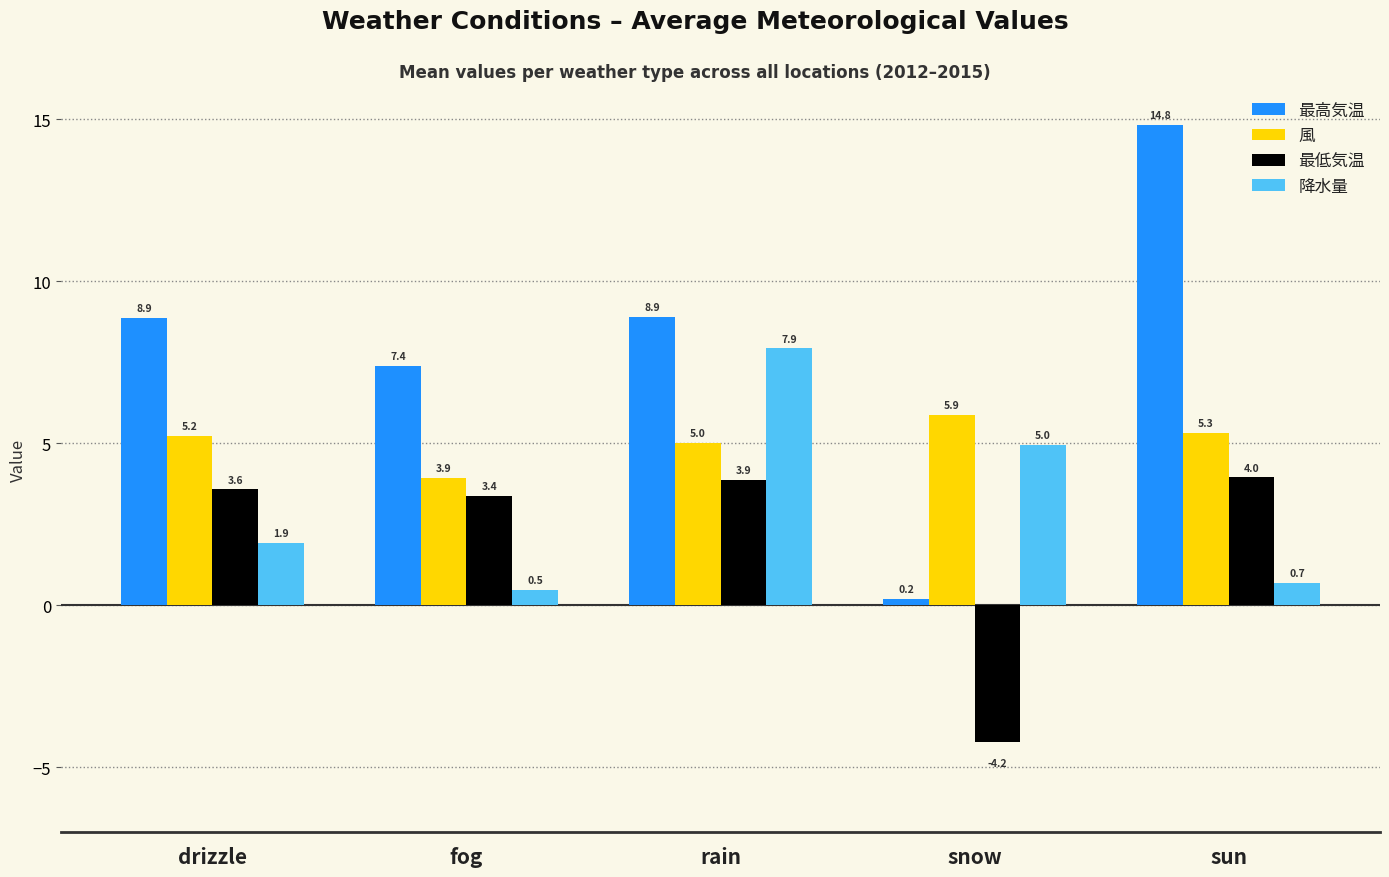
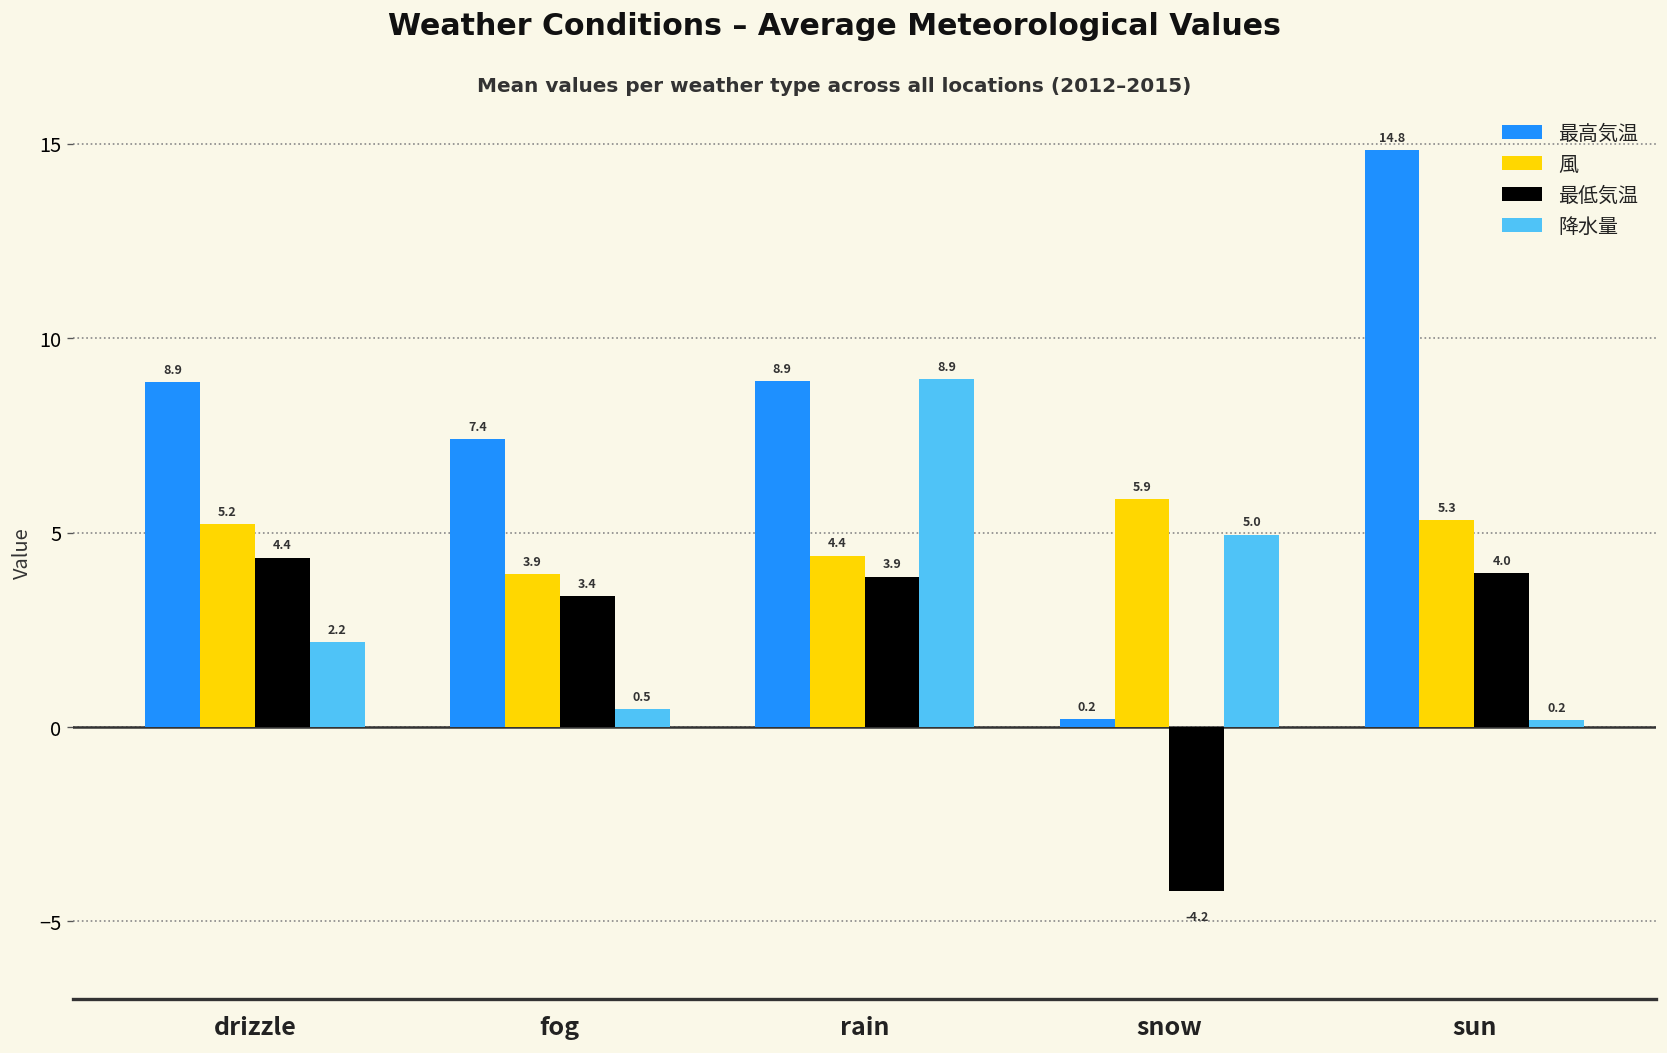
  {
    "最高気温": {
      "drizzle": 8.9,
      "fog": 7.4,
      "rain": 8.9,
      "snow": 0.2,
      "sun": 14.8
    },
    "風": {
      "drizzle": 5.2,
      "fog": 3.9,
-     "rain": 5.0,
+     "rain": 4.4,
      "snow": 5.9,
      "sun": 5.3
    },
    "最低気温": {
-     "drizzle": 3.6,
+     "drizzle": 4.4,
      "fog": 3.4,
      "rain": 3.9,
      "snow": -4.2,
      "sun": 4.0
    },
    "降水量": {
-     "drizzle": 1.9,
+     "drizzle": 2.2,
      "fog": 0.5,
-     "rain": 7.9,
+     "rain": 8.9,
      "snow": 5.0,
-     "sun": 0.7
+     "sun": 0.2
    }
  }
